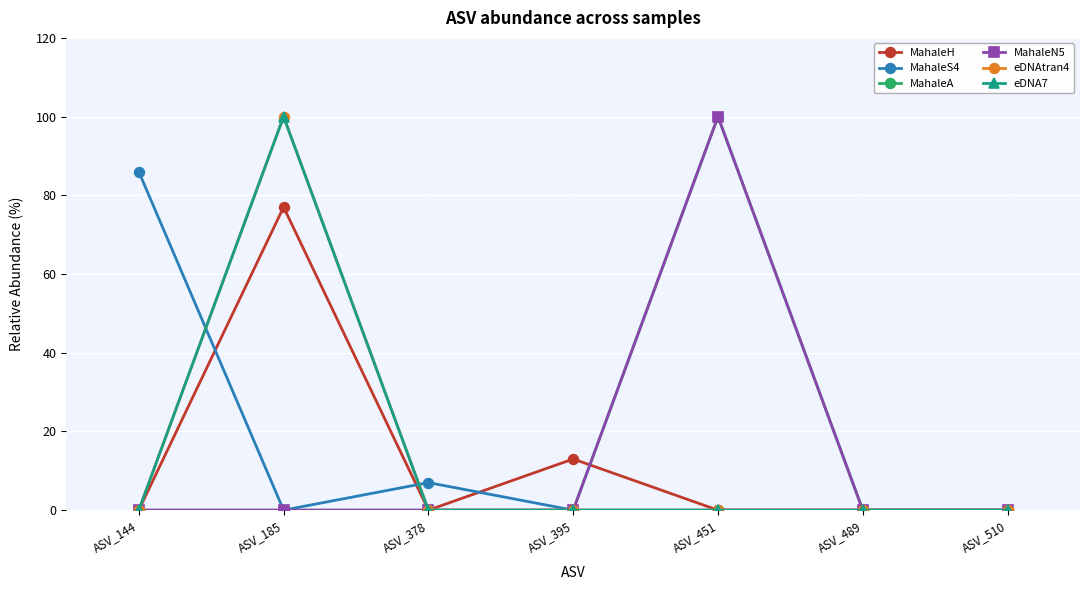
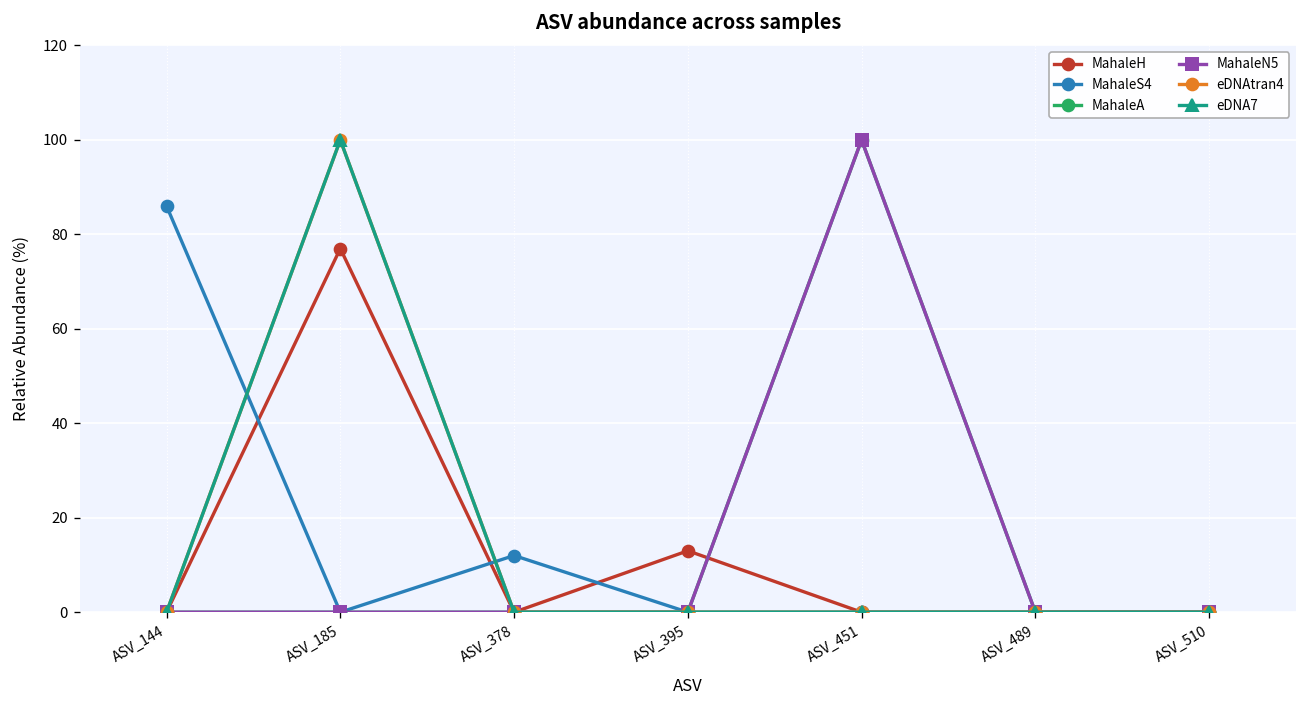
  {
    "MahaleH": {
      "ASV_185": 77,
      "ASV_395": 13
    },
    "MahaleS4": {
      "ASV_144": 86,
-     "ASV_378": 7
+     "ASV_378": 12
    },
    "MahaleN5": {
      "ASV_451": 100
    },
    "eDNA7": {
      "ASV_185": 100
    }
  }
